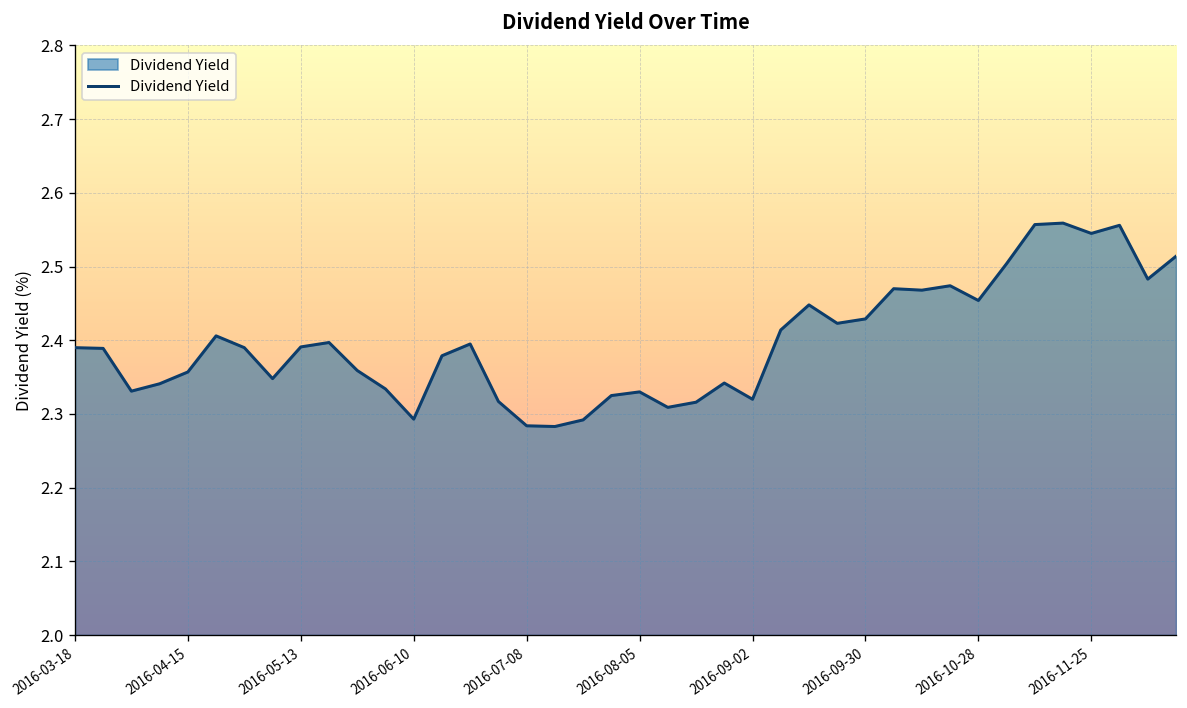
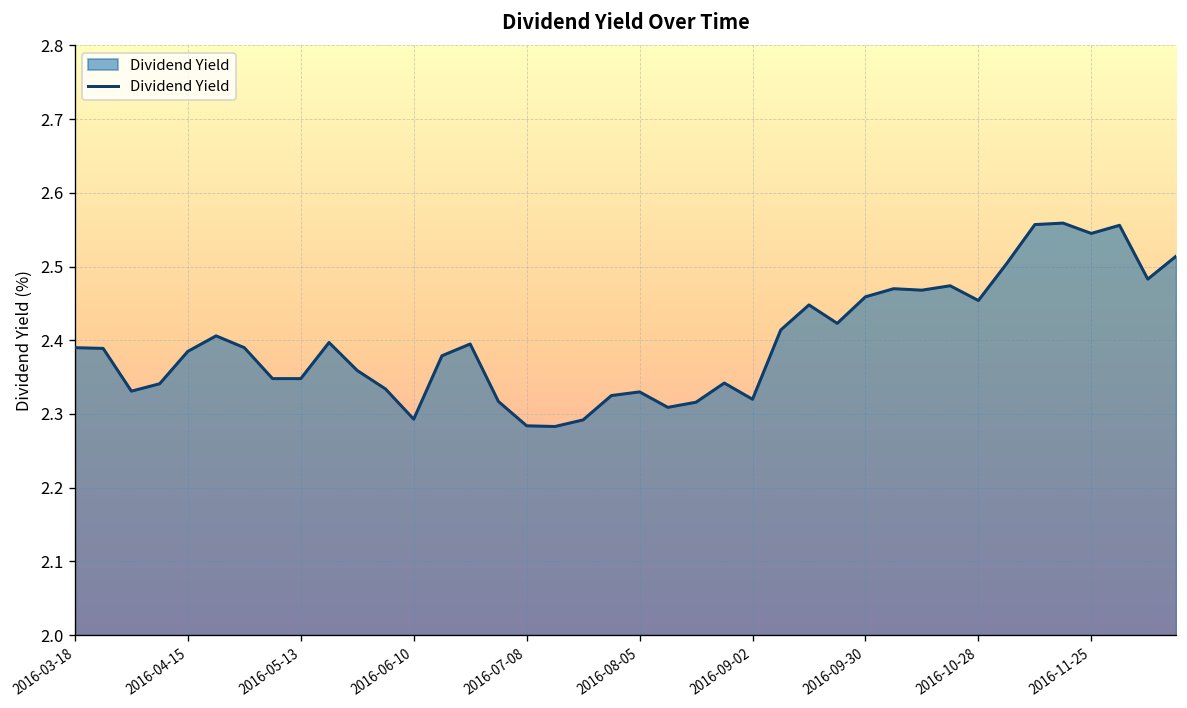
  {
    "2016-03-18": 2.39,
-   "2016-04-15": 2.36,
-   "2016-05-13": 2.39,
+   "2016-04-15": 2.39,
+   "2016-05-13": 2.35,
    "2016-06-10": 2.29,
    "2016-07-08": 2.28,
    "2016-08-05": 2.33,
    "2016-09-02": 2.32,
-   "2016-09-30": 2.43,
+   "2016-09-30": 2.46,
    "2016-10-28": 2.45,
    "2016-11-25": 2.55
  }
